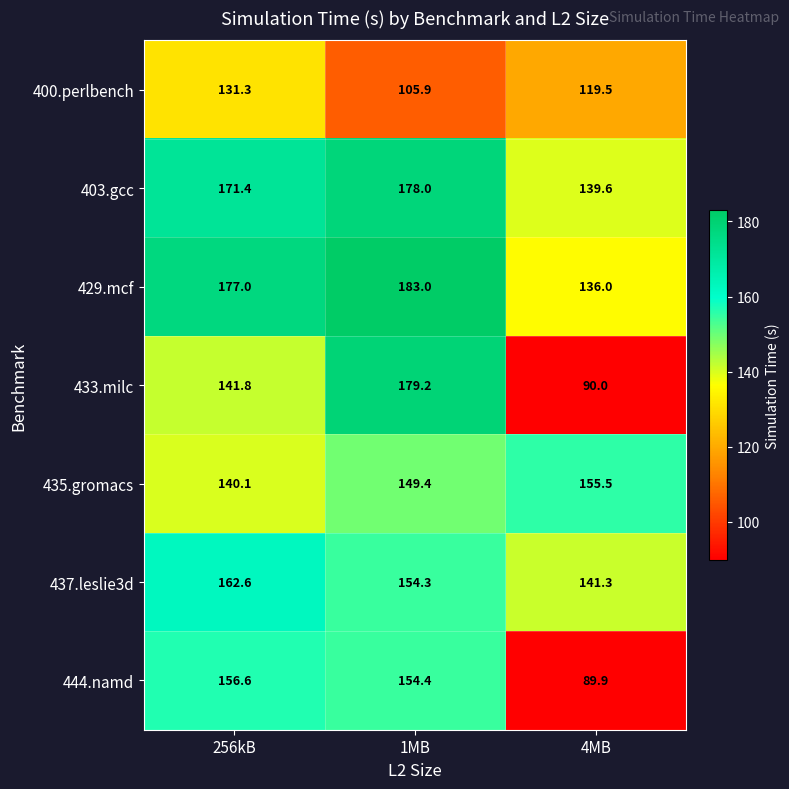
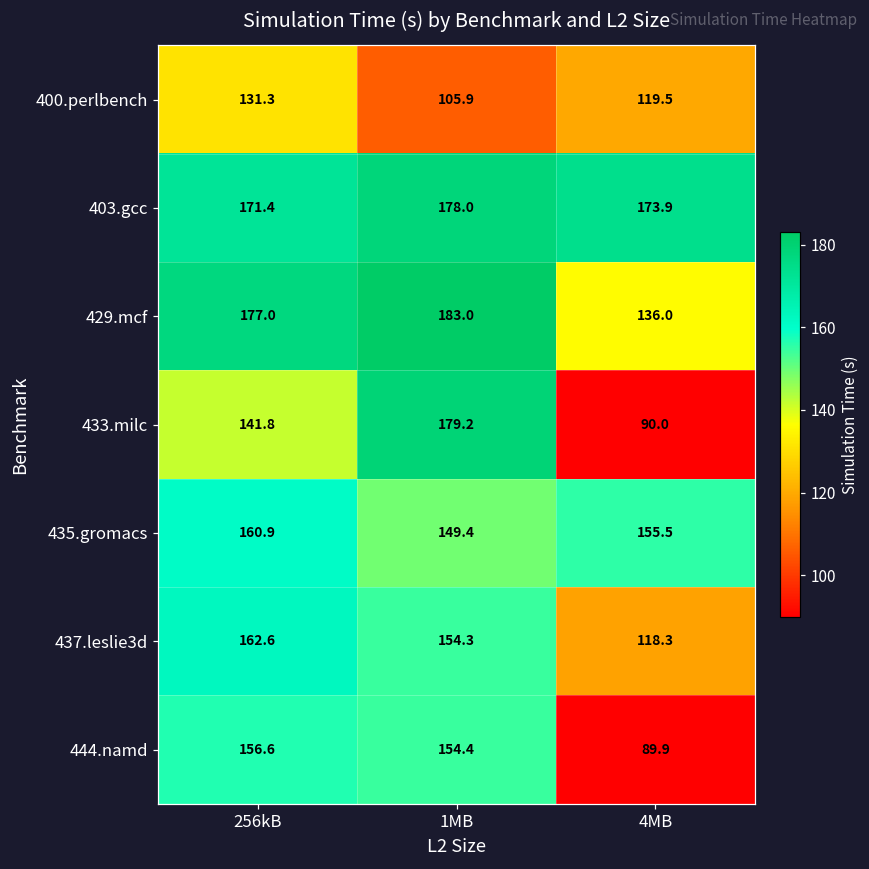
  {
    "400.perlbench": {
      "256kB": 131.3,
      "1MB": 105.9,
      "4MB": 119.5
    },
    "403.gcc": {
      "256kB": 171.4,
      "1MB": 178.0,
-     "4MB": 139.6
+     "4MB": 173.9
    },
    "429.mcf": {
      "256kB": 177.0,
      "1MB": 183.0,
      "4MB": 136.0
    },
    "433.milc": {
      "256kB": 141.8,
      "1MB": 179.2,
      "4MB": 90.0
    },
    "435.gromacs": {
-     "256kB": 140.1,
+     "256kB": 160.9,
      "1MB": 149.4,
      "4MB": 155.5
    },
    "437.leslie3d": {
      "256kB": 162.6,
      "1MB": 154.3,
-     "4MB": 141.3
+     "4MB": 118.3
    },
    "444.namd": {
      "256kB": 156.6,
      "1MB": 154.4,
      "4MB": 89.9
    }
  }
